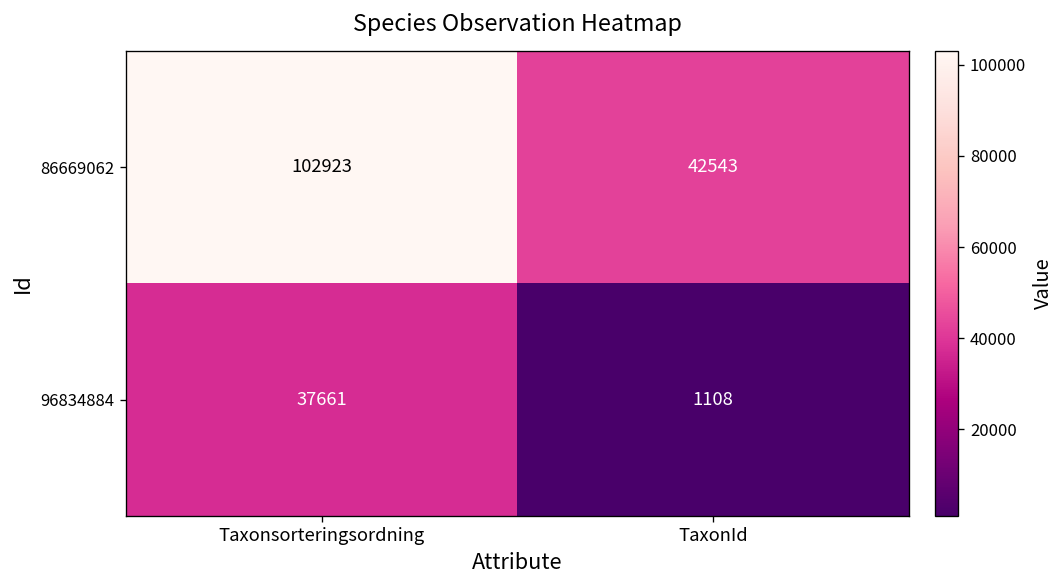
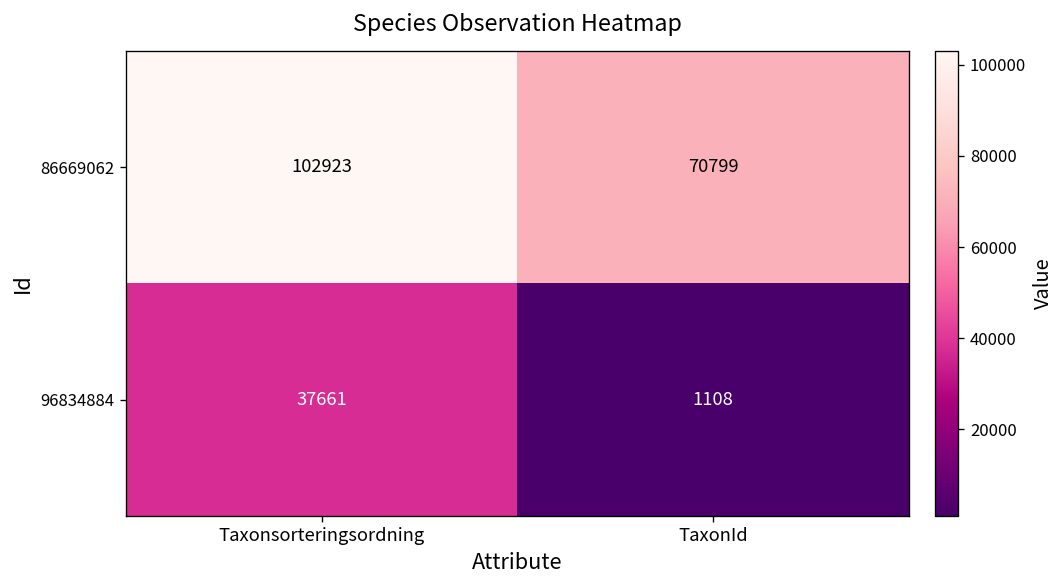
  {
    "86669062": {
      "Taxonsorteringsordning": 102923,
-     "TaxonId": 42543
+     "TaxonId": 70799
    },
    "96834884": {
      "Taxonsorteringsordning": 37661,
      "TaxonId": 1108
    }
  }
